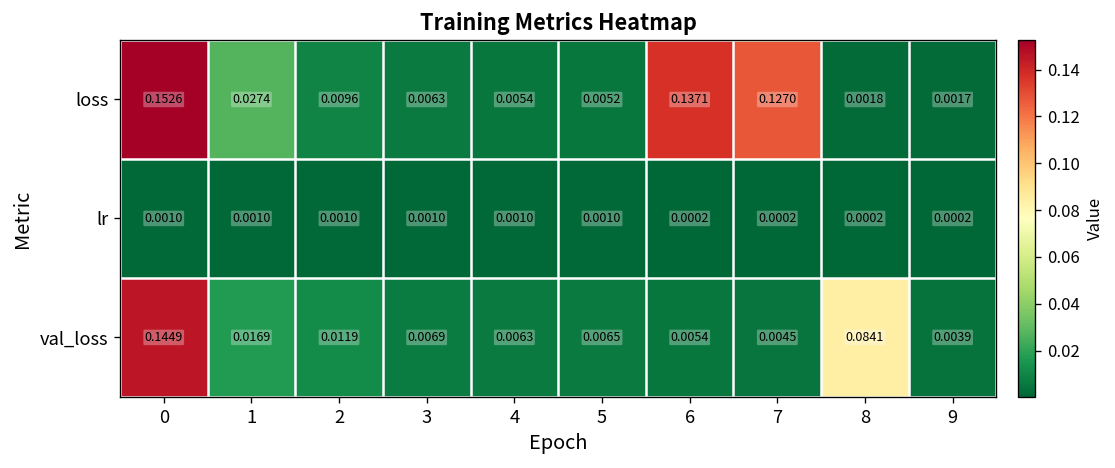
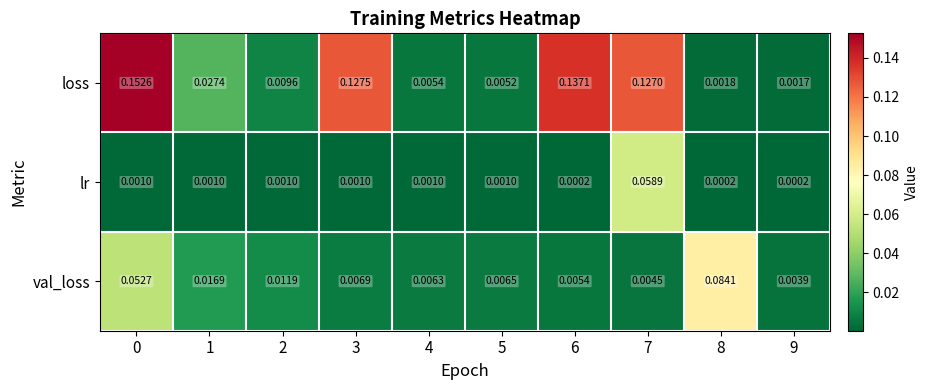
  {
    "loss": {
-     "3": 0.0063
+     "3": 0.1275
    },
    "lr": {
-     "7": 0.0002
+     "7": 0.0589
    },
    "val_loss": {
-     "0": 0.1449
+     "0": 0.0527
    }
  }
